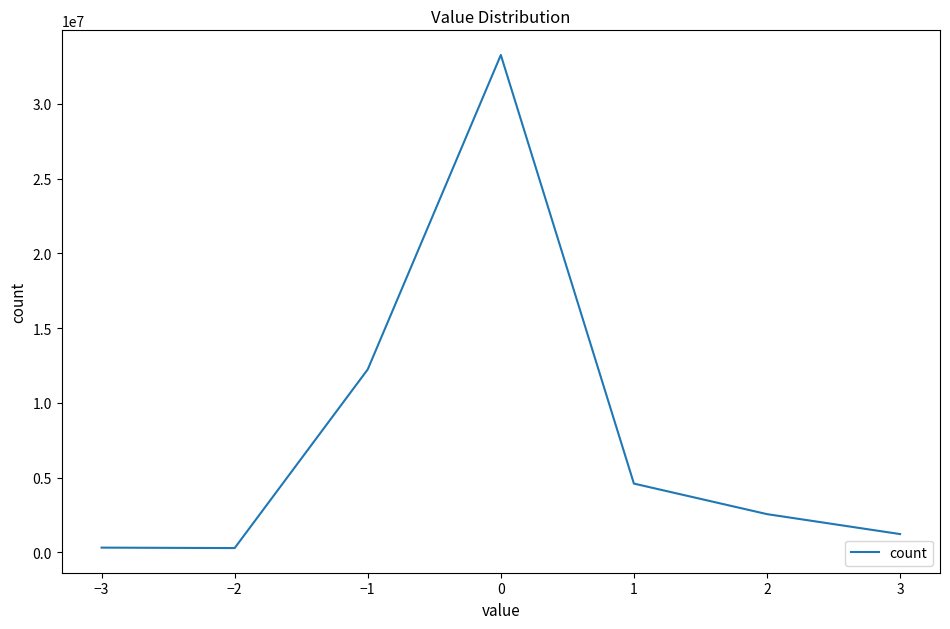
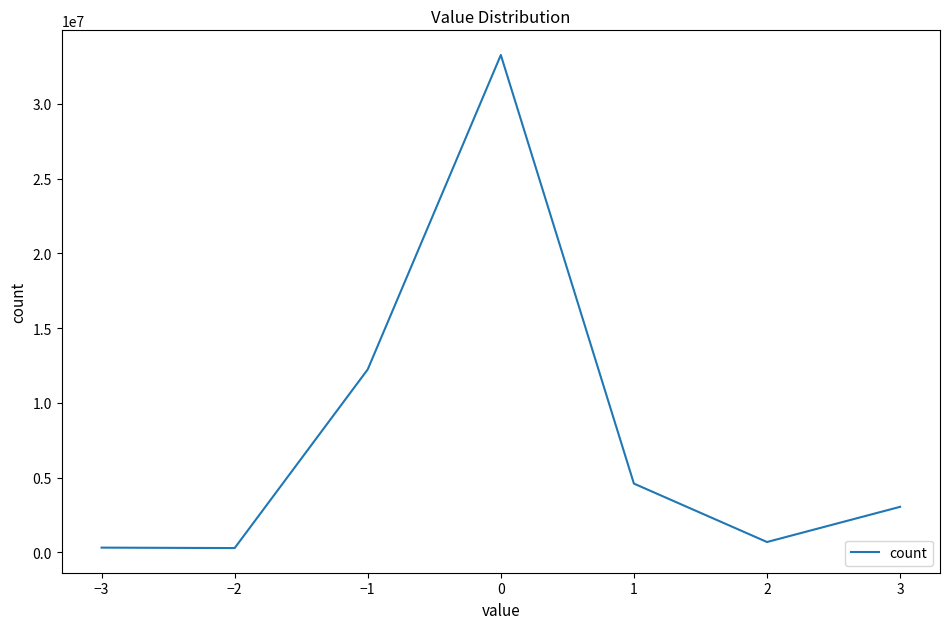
  {
    "−3": 300000,
    "−2": 300000,
    "−1": 12200000,
    "0": 33300000,
    "1": 4600000,
-   "2": 2600000,
-   "3": 1200000
+   "2": 700000,
+   "3": 3000000
  }
